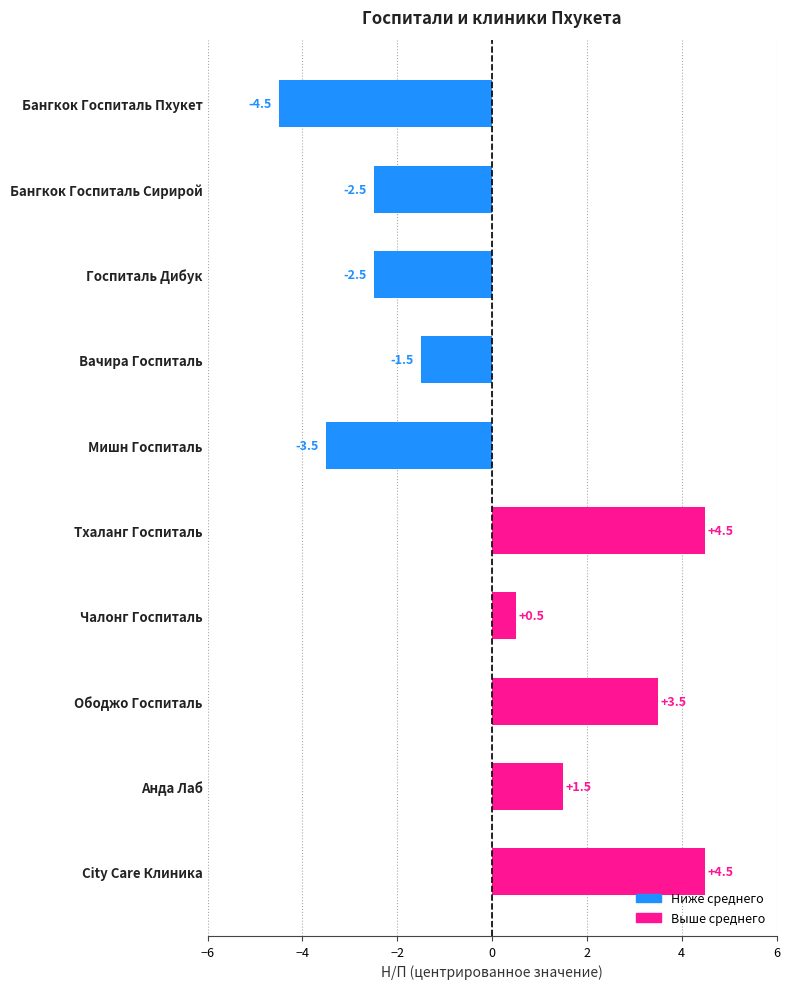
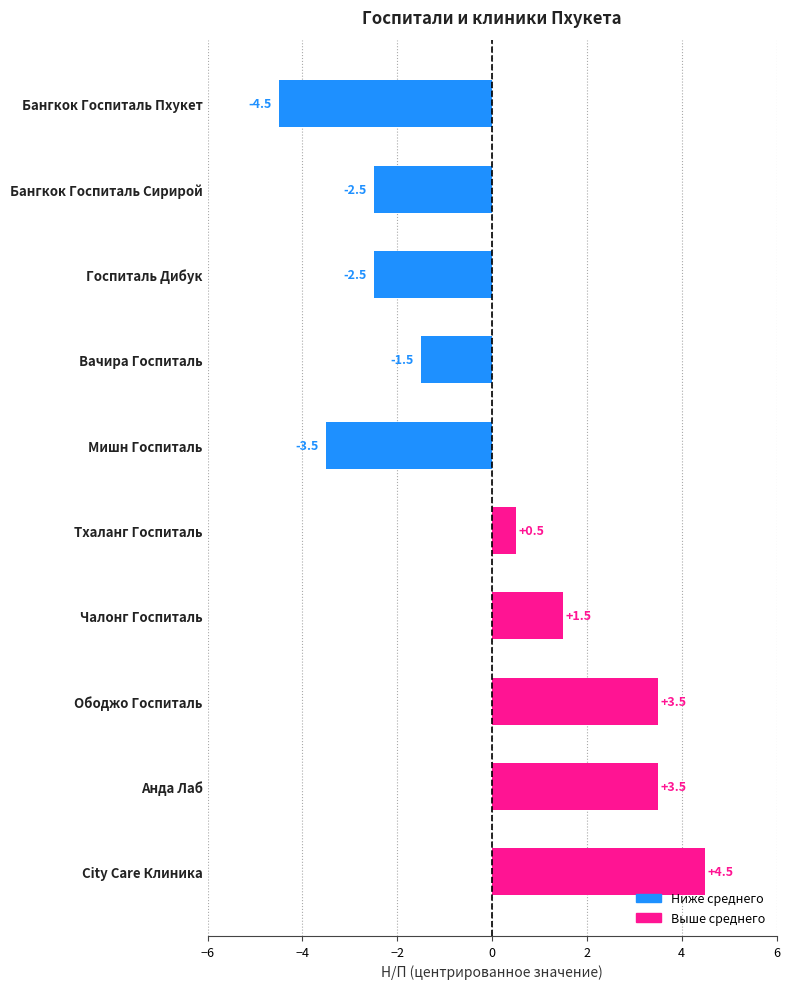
  {
    "Бангкок Госпиталь Пхукет": "-4.5",
    "Бангкок Госпиталь Сирирой": "-2.5",
    "Госпиталь Дибук": "-2.5",
    "Вачира Госпиталь": "-1.5",
    "Мишн Госпиталь": "-3.5",
-   "Тхаланг Госпиталь": "+4.5",
-   "Чалонг Госпиталь": "+0.5",
+   "Тхаланг Госпиталь": "+0.5",
+   "Чалонг Госпиталь": "+1.5",
    "Ободжо Госпиталь": "+3.5",
-   "Анда Лаб": "+1.5",
+   "Анда Лаб": "+3.5",
    "City Care Клиника": "+4.5"
  }
